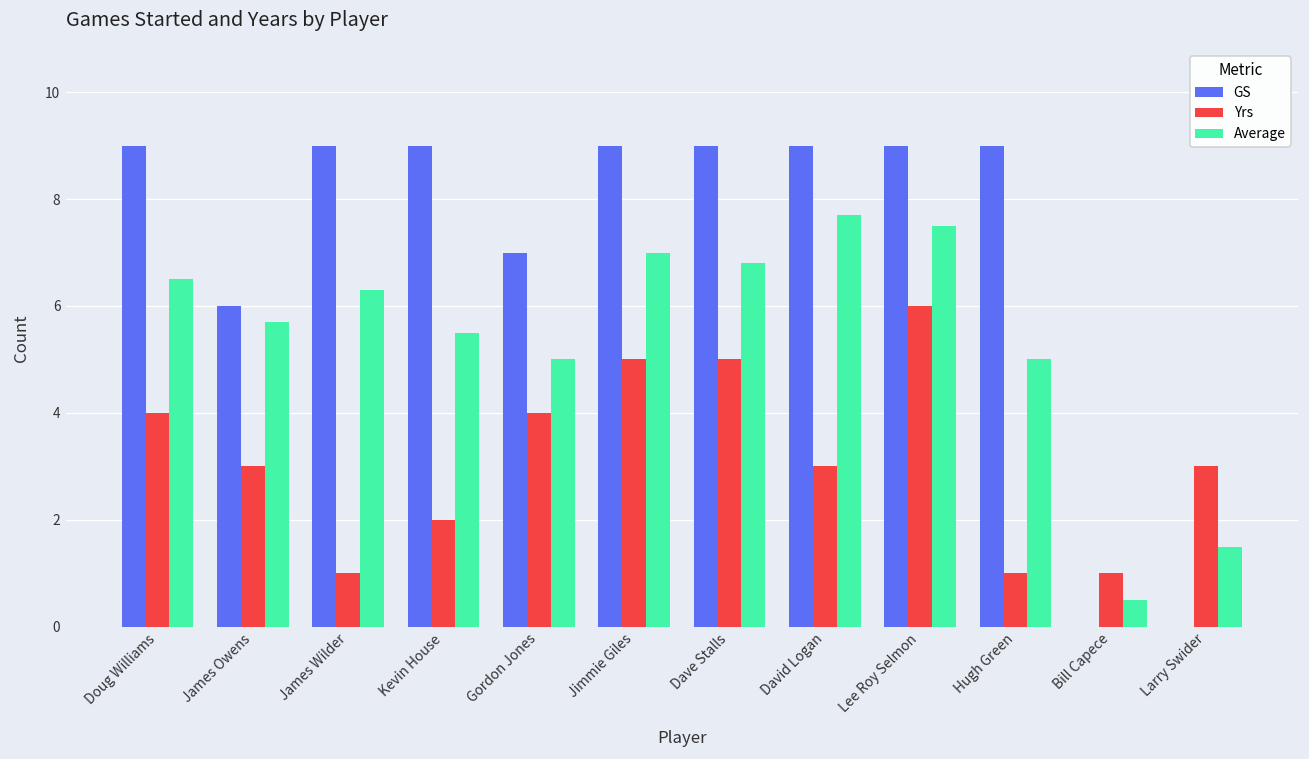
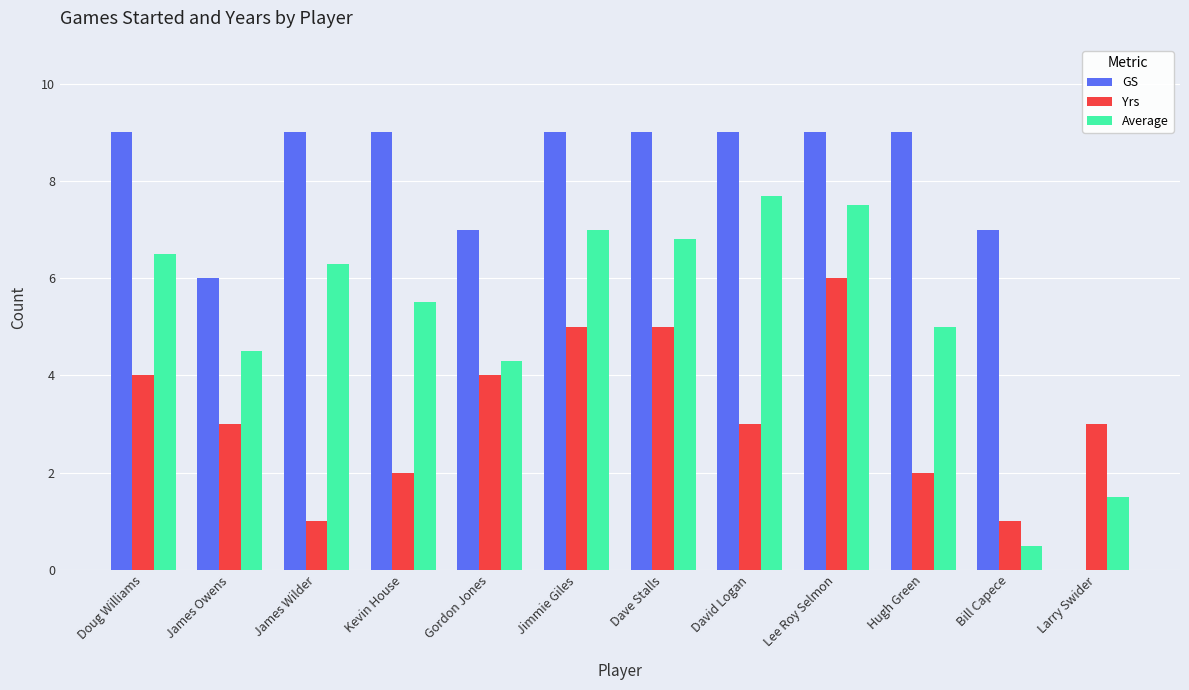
  {
    "GS": {
      "Doug Williams": 9,
      "James Owens": 6,
      "James Wilder": 9,
      "Kevin House": 9,
      "Gordon Jones": 7,
      "Jimmie Giles": 9,
      "Dave Stalls": 9,
      "David Logan": 9,
      "Lee Roy Selmon": 9,
      "Hugh Green": 9,
-     "Bill Capece": 0,
+     "Bill Capece": 7,
      "Larry Swider": 0
    },
    "Yrs": {
      "Doug Williams": 4,
      "James Owens": 3,
      "James Wilder": 1,
      "Kevin House": 2,
      "Gordon Jones": 4,
      "Jimmie Giles": 5,
      "Dave Stalls": 5,
      "David Logan": 3,
      "Lee Roy Selmon": 6,
-     "Hugh Green": 1,
+     "Hugh Green": 2,
      "Bill Capece": 1,
      "Larry Swider": 3
    },
    "Average": {
      "Doug Williams": 6.5,
-     "James Owens": 5.7,
+     "James Owens": 4.5,
      "James Wilder": 6.3,
      "Kevin House": 5.5,
-     "Gordon Jones": 5.0,
+     "Gordon Jones": 4.3,
      "Jimmie Giles": 7.0,
      "Dave Stalls": 6.8,
      "David Logan": 7.7,
      "Lee Roy Selmon": 7.5,
      "Hugh Green": 5.0,
      "Bill Capece": 0.5,
      "Larry Swider": 1.5
    }
  }
